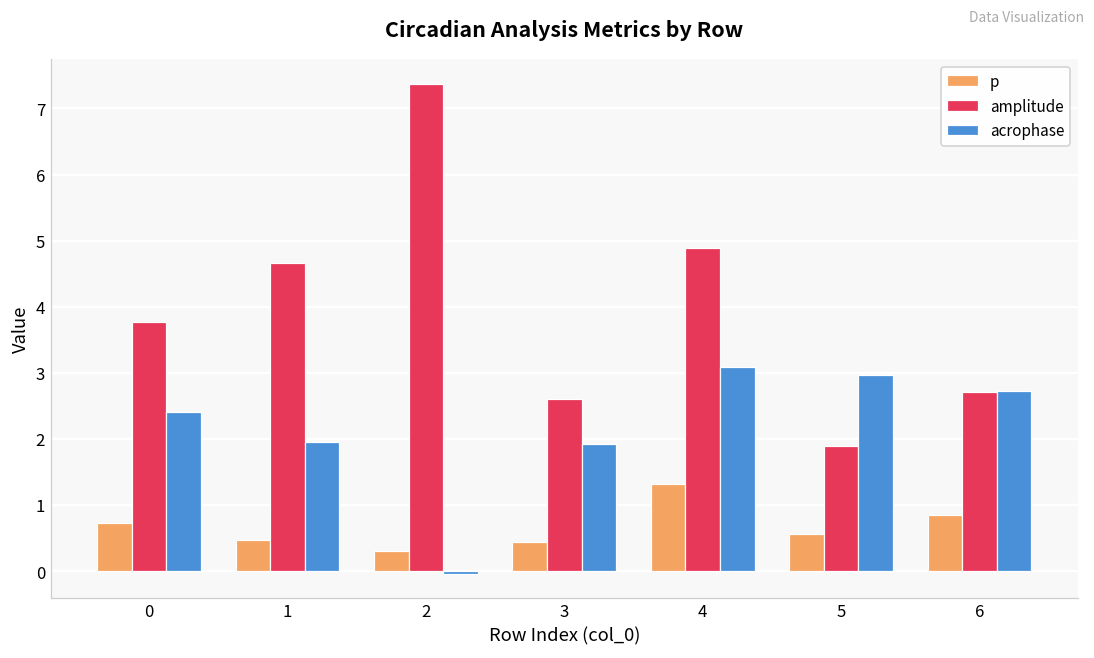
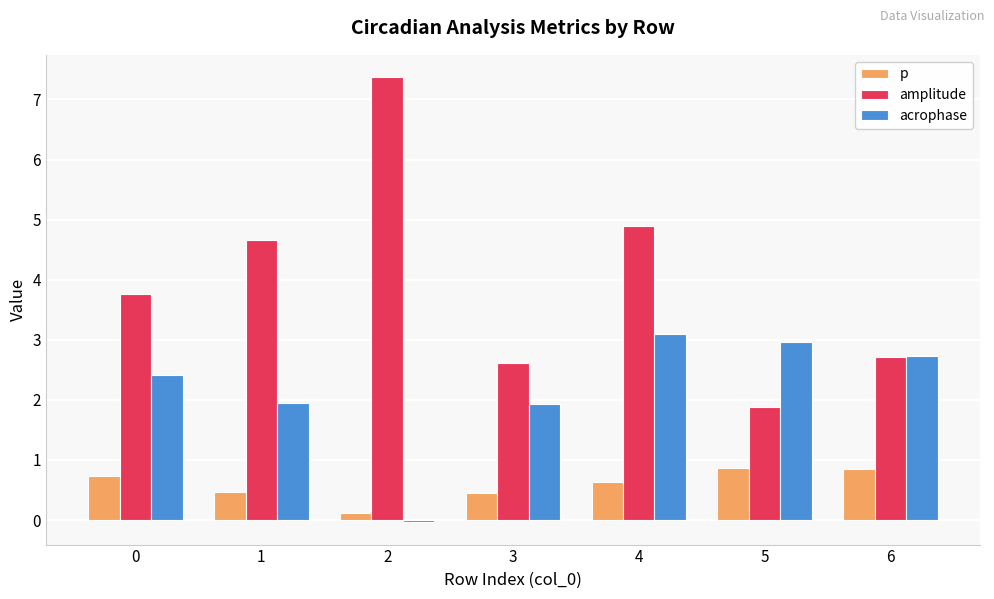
  {
    "p": {
      "0": 0.7,
      "1": 0.5,
-     "2": 0.3,
+     "2": 0.1,
      "3": 0.4,
-     "4": 1.3,
-     "5": 0.6,
+     "4": 0.6,
+     "5": 0.9,
      "6": 0.8
    },
    "amplitude": {
      "0": 3.8,
      "1": 4.7,
      "2": 7.4,
      "3": 2.6,
      "4": 4.9,
      "5": 1.9,
      "6": 2.7
    },
    "acrophase": {
      "0": 2.4,
      "1": 2.0,
      "3": 1.9,
      "4": 3.1,
      "5": 3.0,
      "6": 2.7
    }
  }
